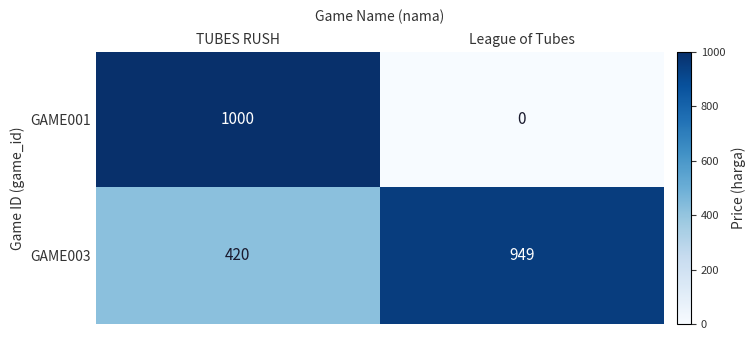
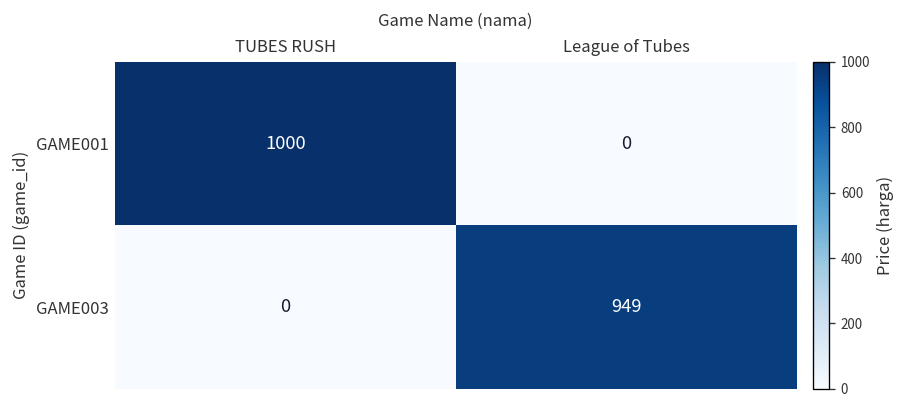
  {
    "GAME001": {
      "TUBES RUSH": 1000,
      "League of Tubes": 0
    },
    "GAME003": {
-     "TUBES RUSH": 420,
+     "TUBES RUSH": 0,
      "League of Tubes": 949
    }
  }
